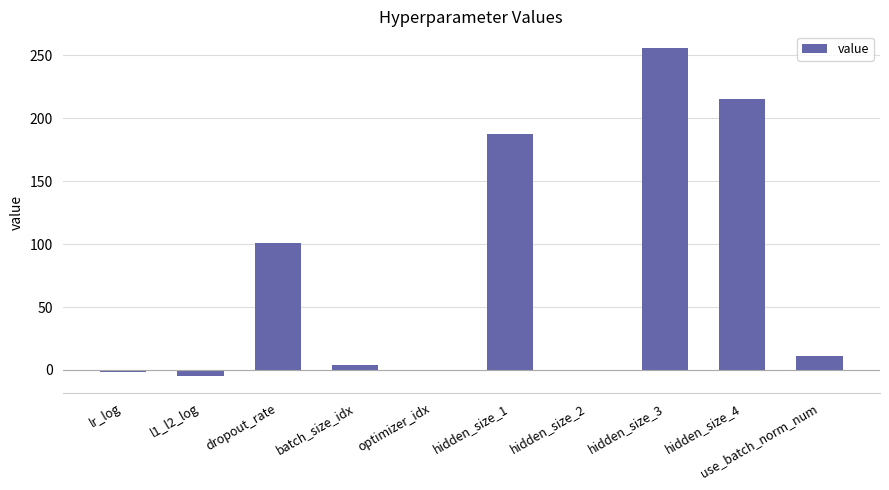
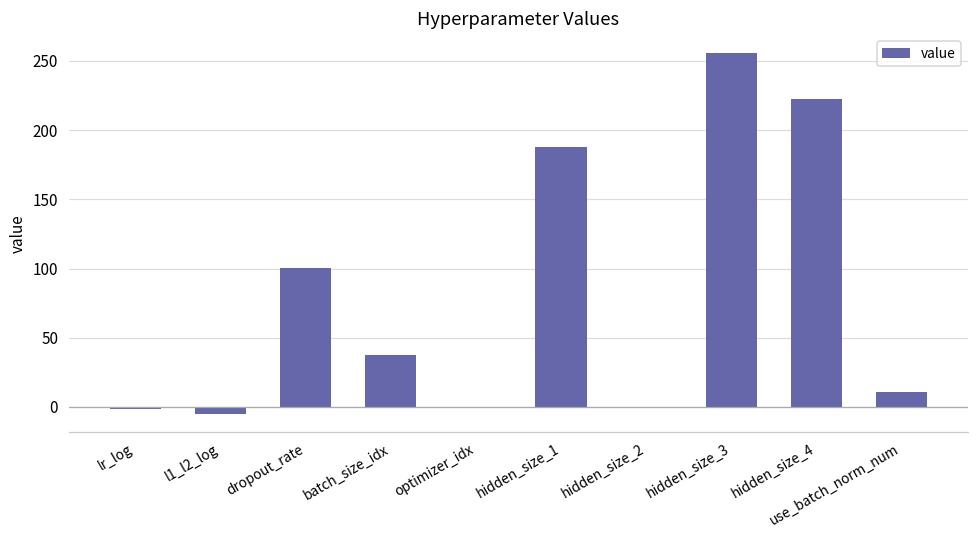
  {
    "l1_l2_log": -5,
    "dropout_rate": 101,
-   "batch_size_idx": 4,
+   "batch_size_idx": 38,
    "optimizer_idx": 0,
    "hidden_size_1": 188,
    "hidden_size_2": 0,
    "hidden_size_3": 256,
-   "hidden_size_4": 215,
+   "hidden_size_4": 222,
    "use_batch_norm_num": 11
  }
